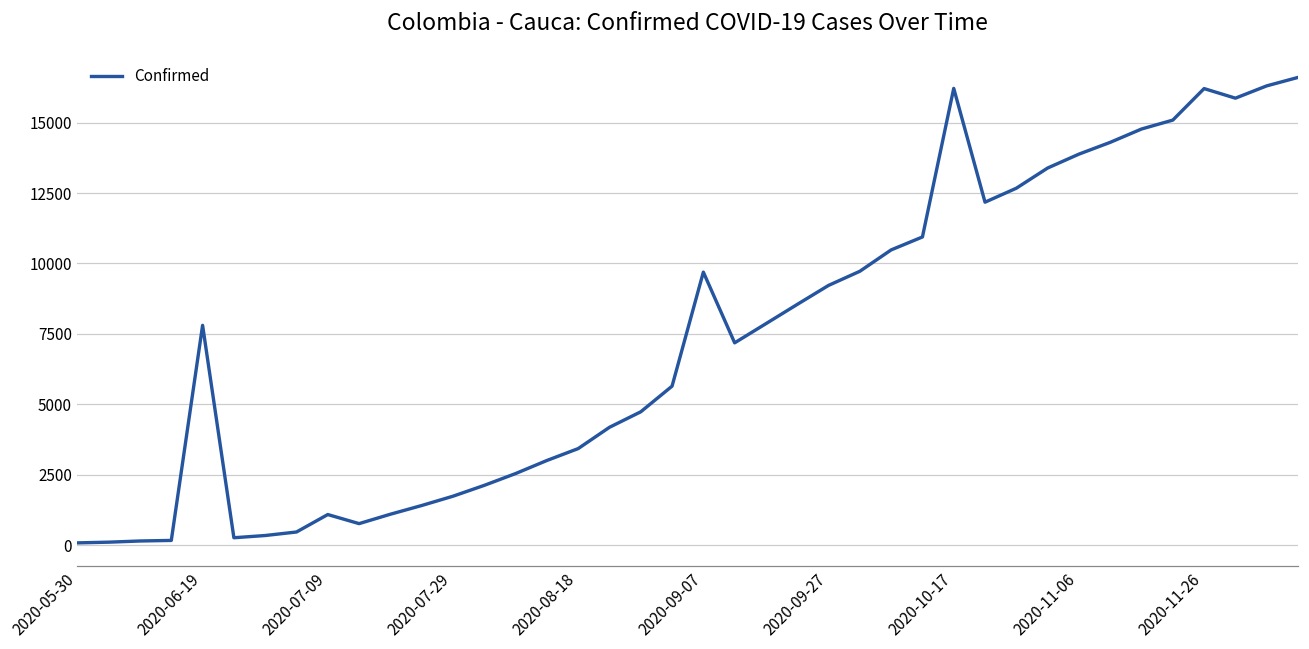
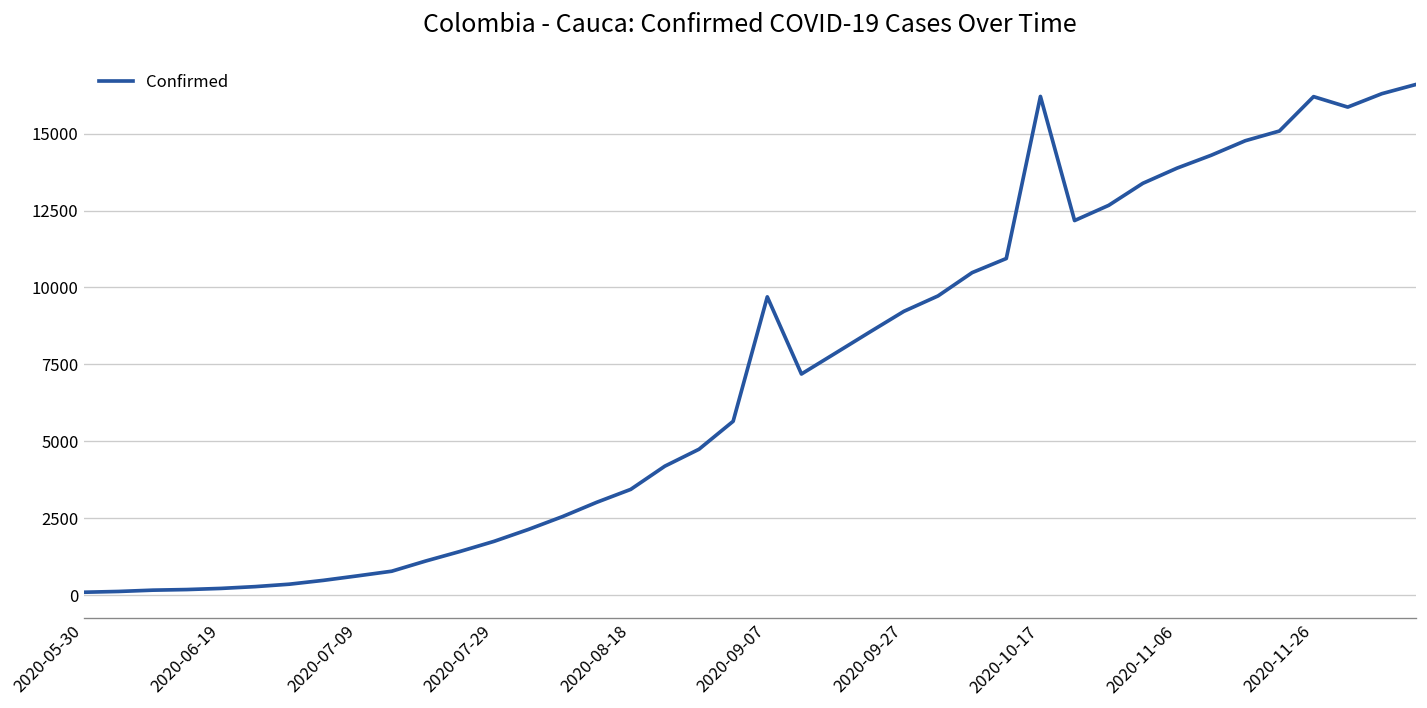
  {
    "2020-05-30": 100,
-   "2020-06-19": 7800,
-   "2020-07-09": 1100,
+   "2020-06-19": 200,
+   "2020-07-09": 600,
    "2020-07-29": 1700,
    "2020-08-18": 3400,
    "2020-09-07": 9700,
    "2020-09-27": 9200,
    "2020-10-17": 16200,
    "2020-11-06": 13900,
    "2020-11-26": 16200
  }
